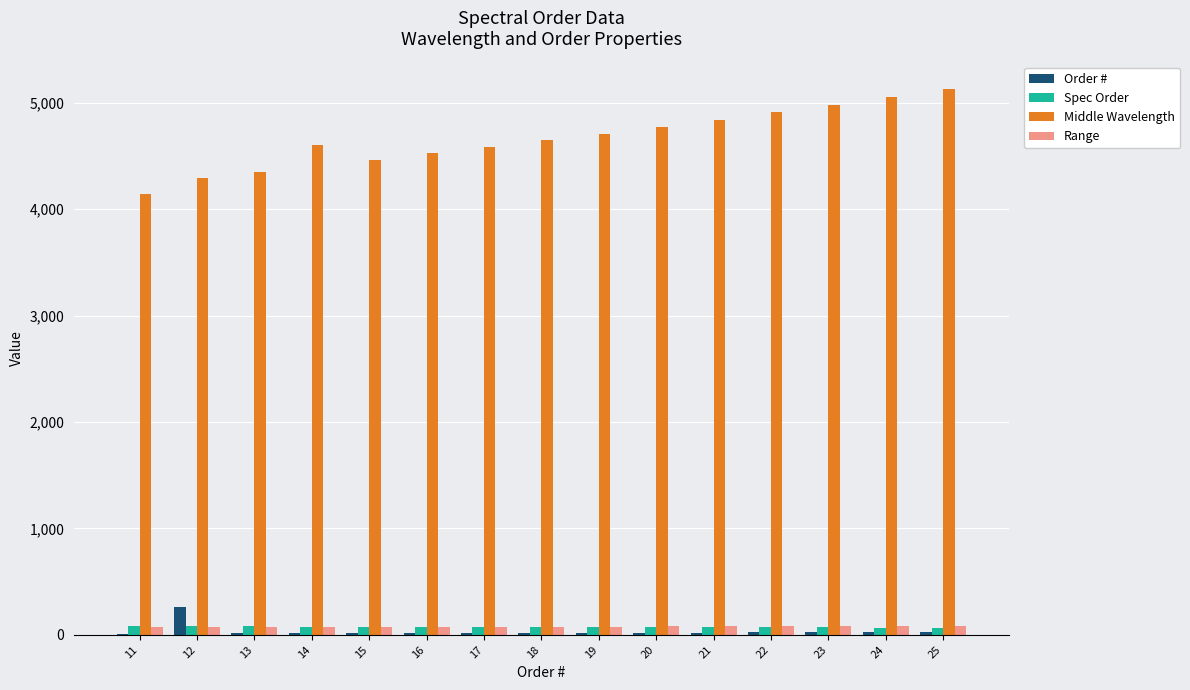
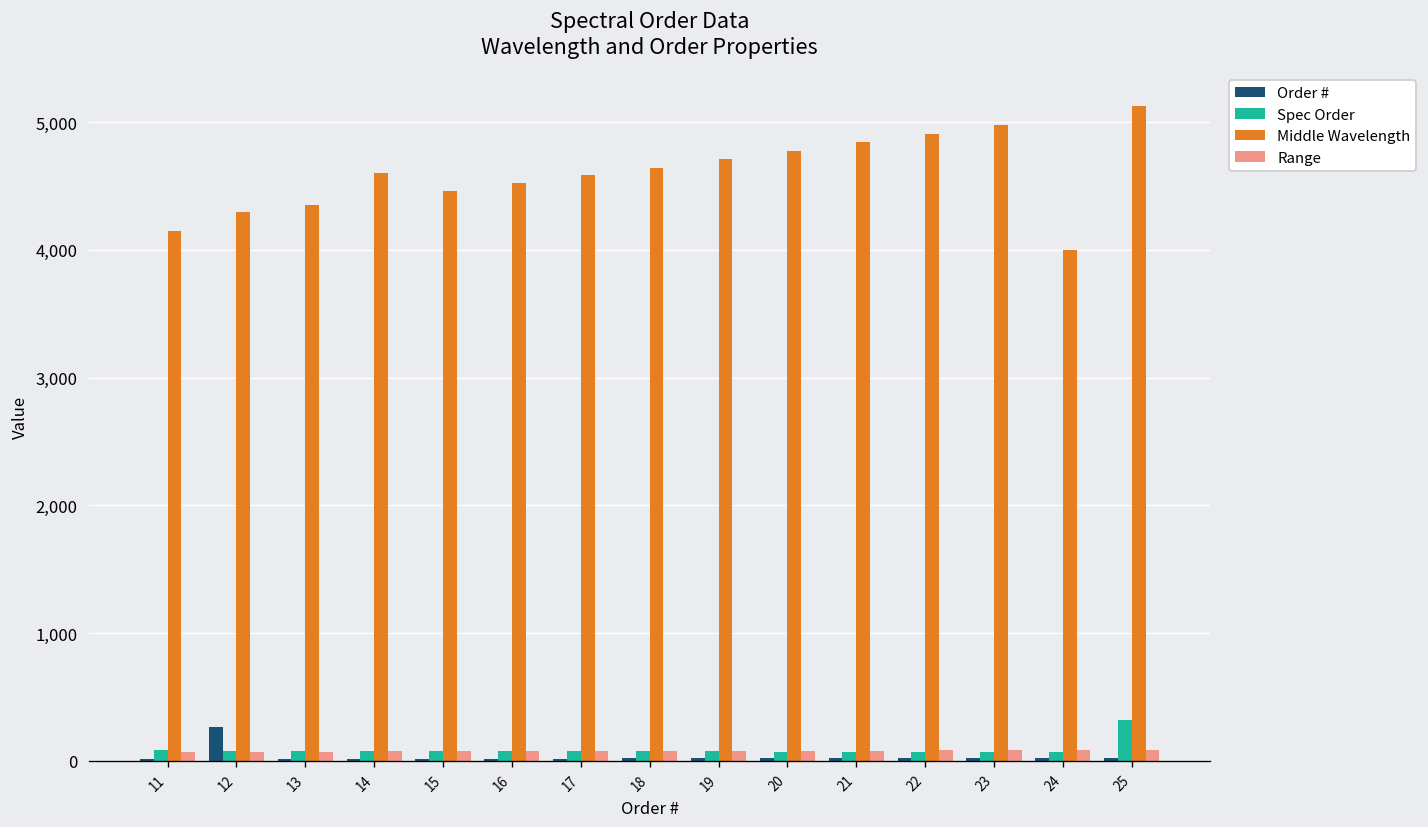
  {
    "Order #": {
      "12": "270",
      "24": "20",
      "25": "30"
    },
    "Spec Order": {
      "11": "80",
      "12": "80",
      "13": "80",
      "14": "80",
      "15": "80",
      "16": "80",
      "17": "70",
      "18": "70",
      "19": "70",
      "20": "70",
      "21": "70",
      "22": "70",
      "23": "70",
      "24": "70",
-     "25": "70"
+     "25": "320"
    },
    "Middle Wavelength": {
      "11": "4,150",
      "12": "4,300",
      "13": "4,350",
      "14": "4,600",
      "15": "4,460",
      "16": "4,520",
      "17": "4,580",
      "18": "4,650",
      "19": "4,710",
      "20": "4,770",
      "21": "4,840",
      "22": "4,910",
      "23": "4,980",
-     "24": "5,060",
+     "24": "4,000",
      "25": "5,130"
    },
    "Range": {
      "11": "70",
      "12": "70",
      "13": "70",
      "14": "70",
      "15": "70",
      "16": "70",
      "17": "80",
      "18": "80",
      "19": "80",
      "20": "80",
      "21": "80",
      "22": "80",
      "23": "80",
      "24": "80",
      "25": "80"
    }
  }
